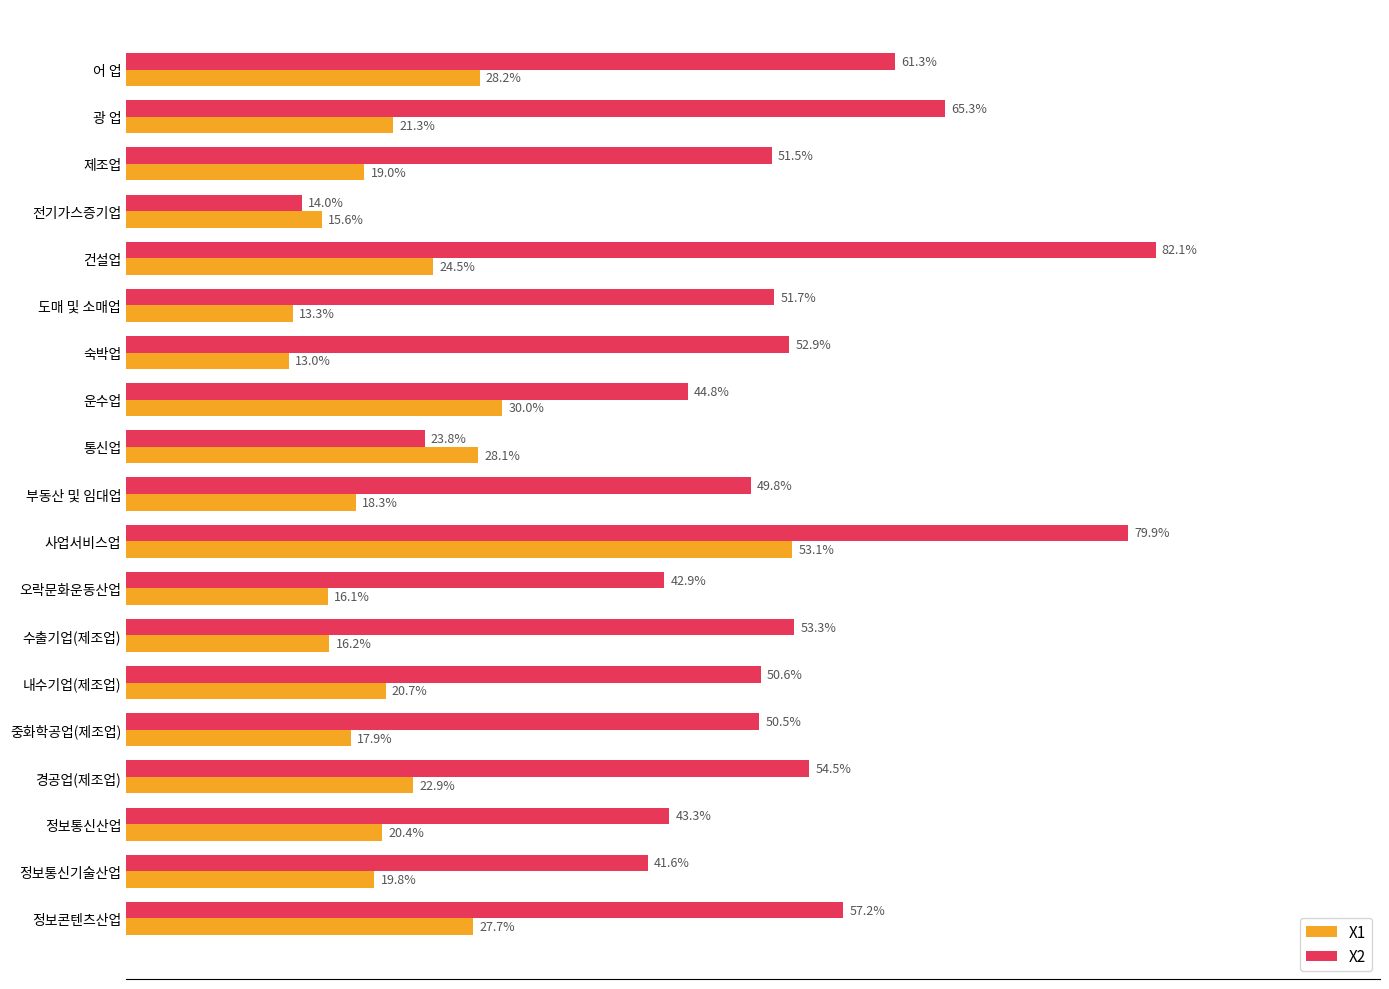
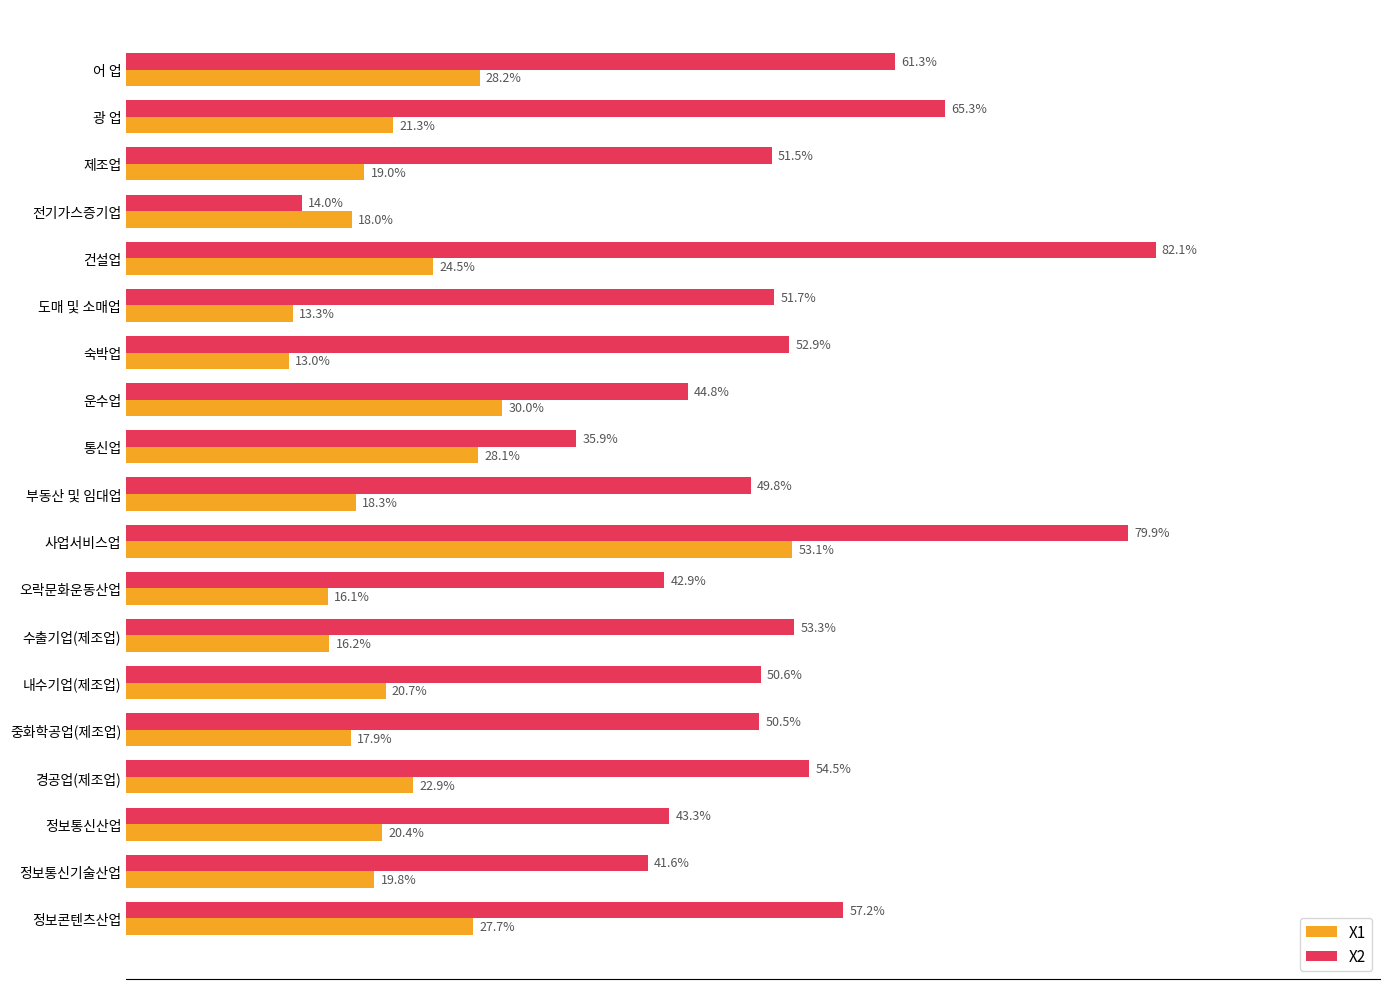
  {
    "X1": {
      "어 업": "28.2%",
      "광 업": "21.3%",
      "제조업": "19.0%",
-     "전기가스증기업": "15.6%",
+     "전기가스증기업": "18.0%",
      "건설업": "24.5%",
      "도매 및 소매업": "13.3%",
      "숙박업": "13.0%",
      "운수업": "30.0%",
      "통신업": "28.1%",
      "부동산 및 임대업": "18.3%",
      "사업서비스업": "53.1%",
      "오락문화운동산업": "16.1%",
      "수출기업(제조업)": "16.2%",
      "내수기업(제조업)": "20.7%",
      "중화학공업(제조업)": "17.9%",
      "경공업(제조업)": "22.9%",
      "정보통신산업": "20.4%",
      "정보통신기술산업": "19.8%",
      "정보콘텐츠산업": "27.7%"
    },
    "X2": {
      "어 업": "61.3%",
      "광 업": "65.3%",
      "제조업": "51.5%",
      "전기가스증기업": "14.0%",
      "건설업": "82.1%",
      "도매 및 소매업": "51.7%",
      "숙박업": "52.9%",
      "운수업": "44.8%",
-     "통신업": "23.8%",
+     "통신업": "35.9%",
      "부동산 및 임대업": "49.8%",
      "사업서비스업": "79.9%",
      "오락문화운동산업": "42.9%",
      "수출기업(제조업)": "53.3%",
      "내수기업(제조업)": "50.6%",
      "중화학공업(제조업)": "50.5%",
      "경공업(제조업)": "54.5%",
      "정보통신산업": "43.3%",
      "정보통신기술산업": "41.6%",
      "정보콘텐츠산업": "57.2%"
    }
  }
